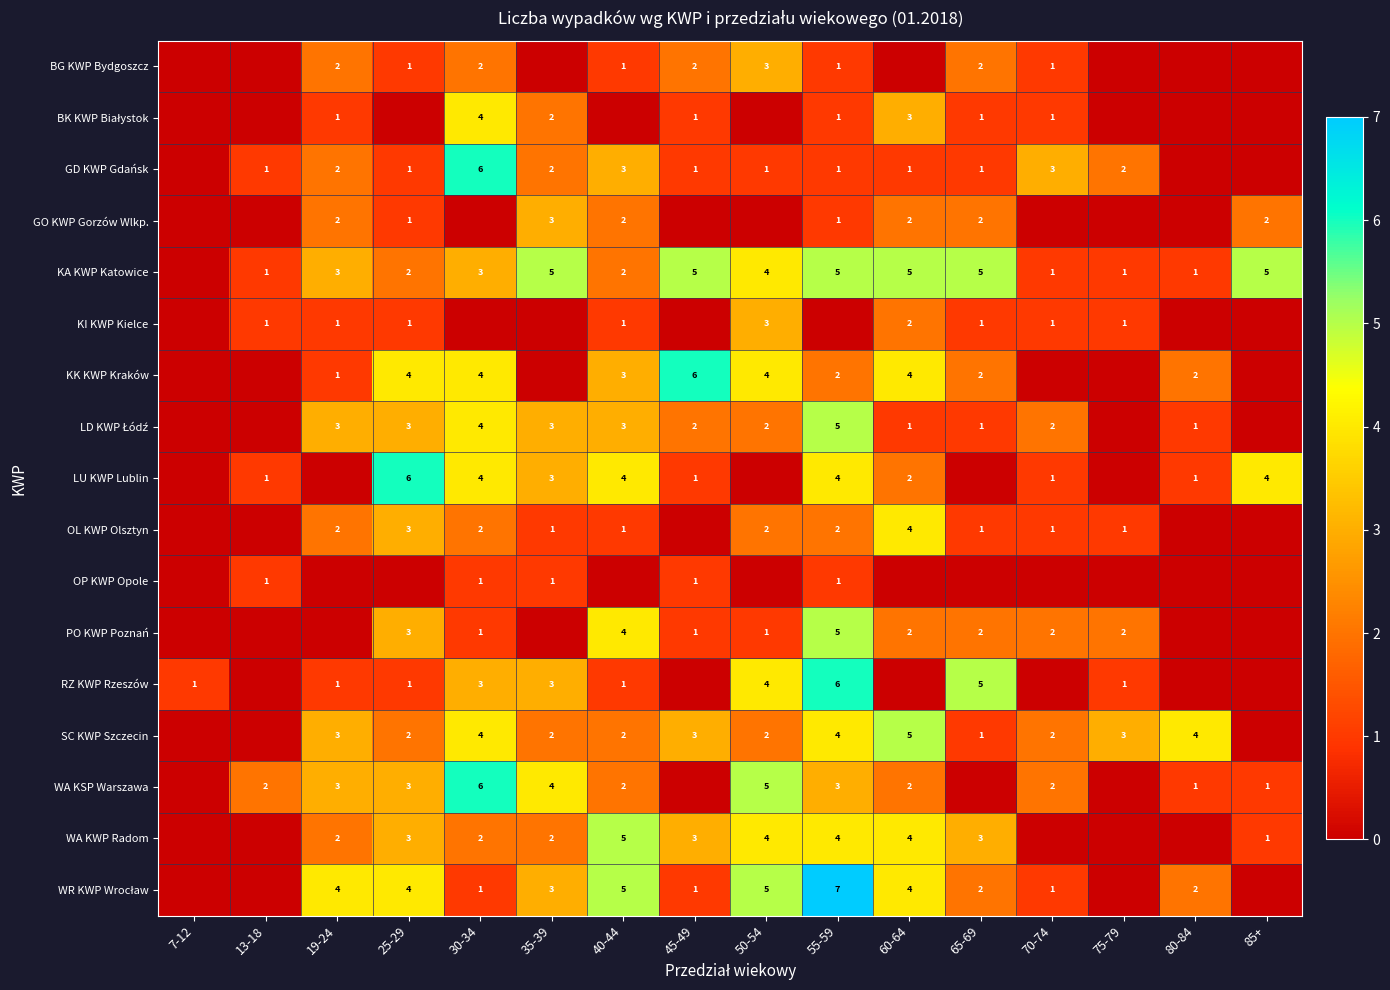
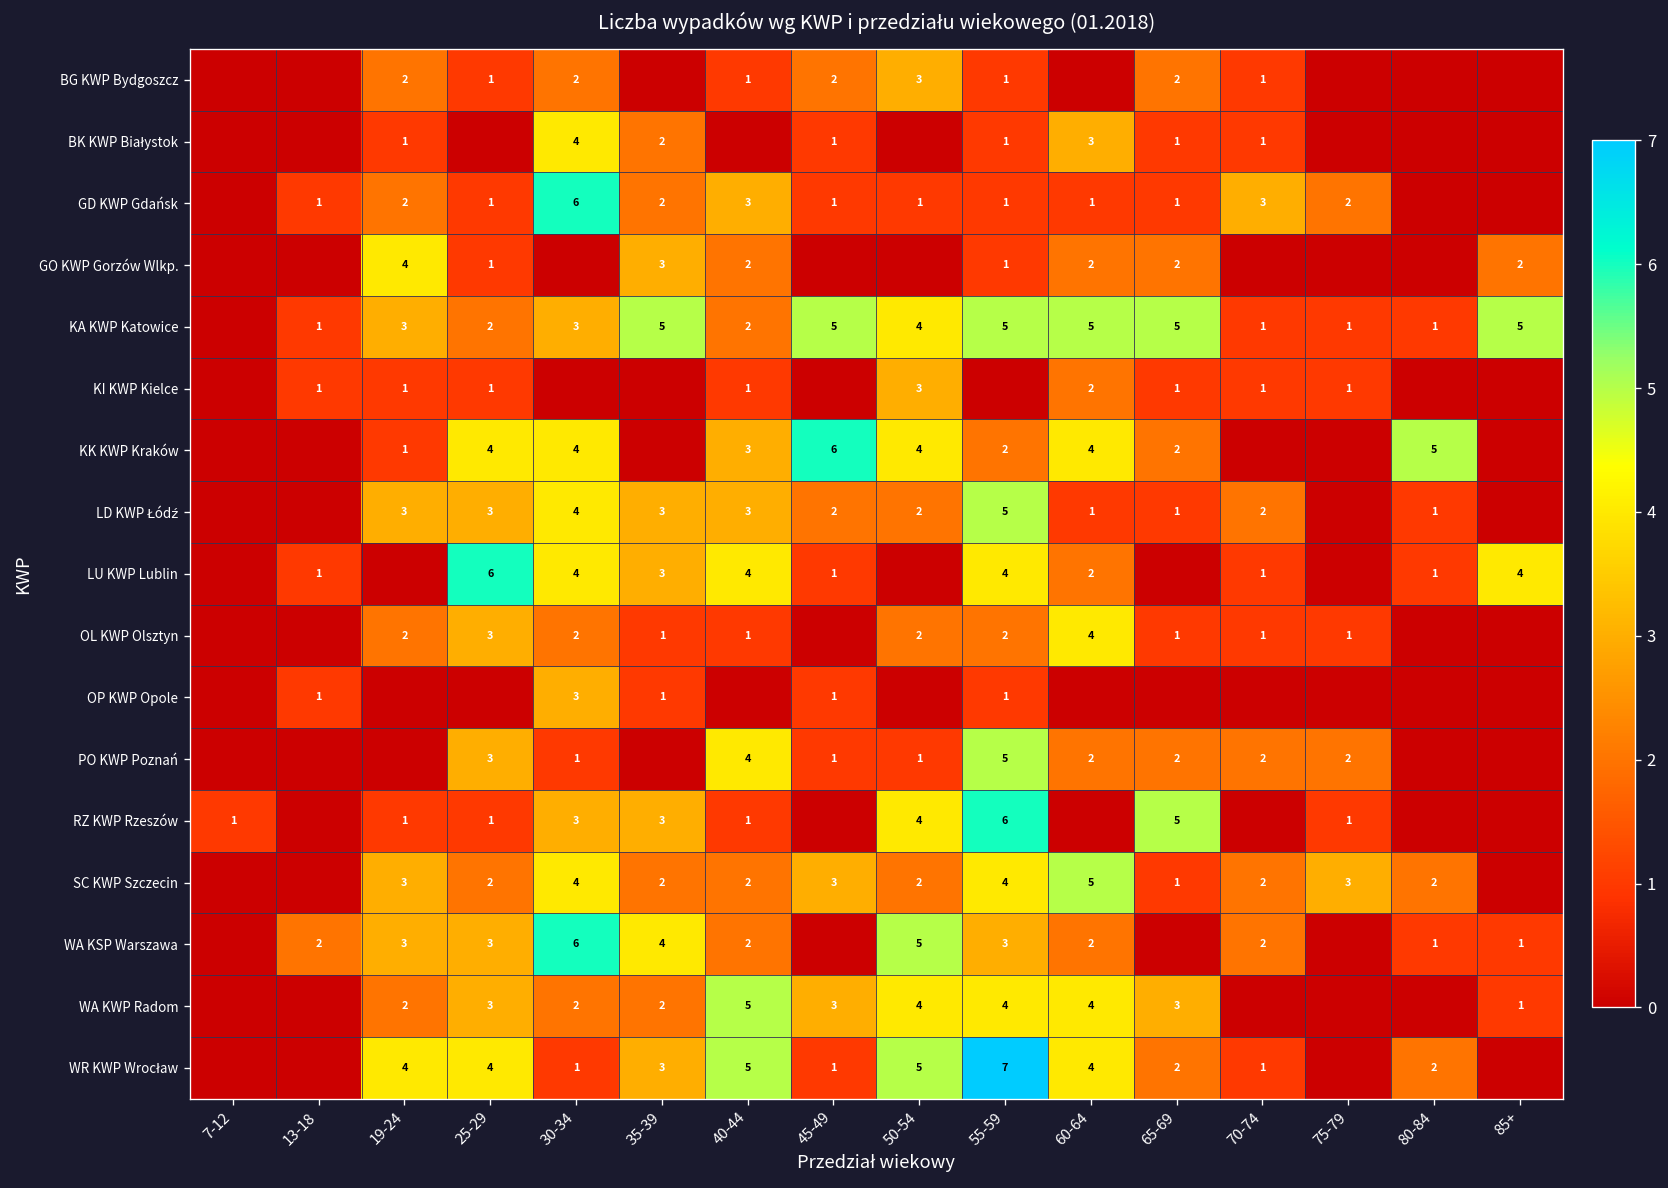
  {
    "BG KWP Bydgoszcz": {
      "19-24": 2,
      "25-29": 1,
      "30-34": 2,
      "40-44": 1,
      "45-49": 2,
      "50-54": 3,
      "55-59": 1,
      "65-69": 2,
      "70-74": 1
    },
    "BK KWP Białystok": {
      "19-24": 1,
      "30-34": 4,
      "35-39": 2,
      "45-49": 1,
      "55-59": 1,
      "60-64": 3,
      "65-69": 1,
      "70-74": 1
    },
    "GD KWP Gdańsk": {
      "13-18": 1,
      "19-24": 2,
      "25-29": 1,
      "30-34": 6,
      "35-39": 2,
      "40-44": 3,
      "45-49": 1,
      "50-54": 1,
      "55-59": 1,
      "60-64": 1,
      "65-69": 1,
      "70-74": 3,
      "75-79": 2
    },
    "GO KWP Gorzów Wlkp.": {
-     "19-24": 2,
+     "19-24": 4,
      "25-29": 1,
      "35-39": 3,
      "40-44": 2,
      "55-59": 1,
      "60-64": 2,
      "65-69": 2,
      "85+": 2
    },
    "KA KWP Katowice": {
      "13-18": 1,
      "19-24": 3,
      "25-29": 2,
      "30-34": 3,
      "35-39": 5,
      "40-44": 2,
      "45-49": 5,
      "50-54": 4,
      "55-59": 5,
      "60-64": 5,
      "65-69": 5,
      "70-74": 1,
      "75-79": 1,
      "80-84": 1,
      "85+": 5
    },
    "KI KWP Kielce": {
      "13-18": 1,
      "19-24": 1,
      "25-29": 1,
      "40-44": 1,
      "50-54": 3,
      "60-64": 2,
      "65-69": 1,
      "70-74": 1,
      "75-79": 1
    },
    "KK KWP Kraków": {
      "19-24": 1,
      "25-29": 4,
      "30-34": 4,
      "40-44": 3,
      "45-49": 6,
      "50-54": 4,
      "55-59": 2,
      "60-64": 4,
      "65-69": 2,
-     "80-84": 2
+     "80-84": 5
    },
    "LD KWP Łódź": {
      "19-24": 3,
      "25-29": 3,
      "30-34": 4,
      "35-39": 3,
      "40-44": 3,
      "45-49": 2,
      "50-54": 2,
      "55-59": 5,
      "60-64": 1,
      "65-69": 1,
      "70-74": 2,
      "80-84": 1
    },
    "LU KWP Lublin": {
      "13-18": 1,
      "25-29": 6,
      "30-34": 4,
      "35-39": 3,
      "40-44": 4,
      "45-49": 1,
      "55-59": 4,
      "60-64": 2,
      "70-74": 1,
      "80-84": 1,
      "85+": 4
    },
    "OL KWP Olsztyn": {
      "19-24": 2,
      "25-29": 3,
      "30-34": 2,
      "35-39": 1,
      "40-44": 1,
      "50-54": 2,
      "55-59": 2,
      "60-64": 4,
      "65-69": 1,
      "70-74": 1,
      "75-79": 1
    },
    "OP KWP Opole": {
      "13-18": 1,
-     "30-34": 1,
+     "30-34": 3,
      "35-39": 1,
      "45-49": 1,
      "55-59": 1
    },
    "PO KWP Poznań": {
      "25-29": 3,
      "30-34": 1,
      "40-44": 4,
      "45-49": 1,
      "50-54": 1,
      "55-59": 5,
      "60-64": 2,
      "65-69": 2,
      "70-74": 2,
      "75-79": 2
    },
    "RZ KWP Rzeszów": {
      "7-12": 1,
      "19-24": 1,
      "25-29": 1,
      "30-34": 3,
      "35-39": 3,
      "40-44": 1,
      "50-54": 4,
      "55-59": 6,
      "65-69": 5,
      "75-79": 1
    },
    "SC KWP Szczecin": {
      "19-24": 3,
      "25-29": 2,
      "30-34": 4,
      "35-39": 2,
      "40-44": 2,
      "45-49": 3,
      "50-54": 2,
      "55-59": 4,
      "60-64": 5,
      "65-69": 1,
      "70-74": 2,
      "75-79": 3,
-     "80-84": 4
+     "80-84": 2
    },
    "WA KSP Warszawa": {
      "13-18": 2,
      "19-24": 3,
      "25-29": 3,
      "30-34": 6,
      "35-39": 4,
      "40-44": 2,
      "50-54": 5,
      "55-59": 3,
      "60-64": 2,
      "70-74": 2,
      "80-84": 1,
      "85+": 1
    },
    "WA KWP Radom": {
      "19-24": 2,
      "25-29": 3,
      "30-34": 2,
      "35-39": 2,
      "40-44": 5,
      "45-49": 3,
      "50-54": 4,
      "55-59": 4,
      "60-64": 4,
      "65-69": 3,
      "85+": 1
    },
    "WR KWP Wrocław": {
      "19-24": 4,
      "25-29": 4,
      "30-34": 1,
      "35-39": 3,
      "40-44": 5,
      "45-49": 1,
      "50-54": 5,
      "55-59": 7,
      "60-64": 4,
      "65-69": 2,
      "70-74": 1,
      "80-84": 2
    }
  }
